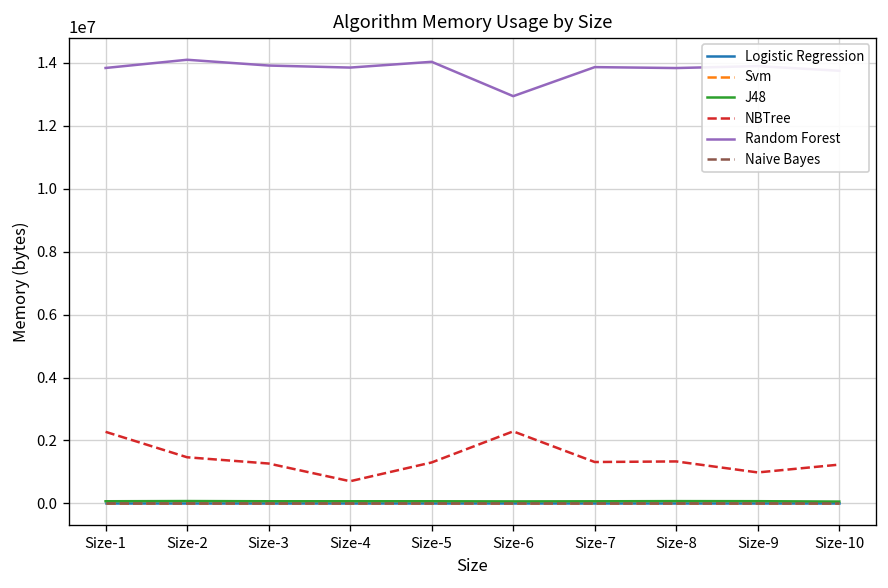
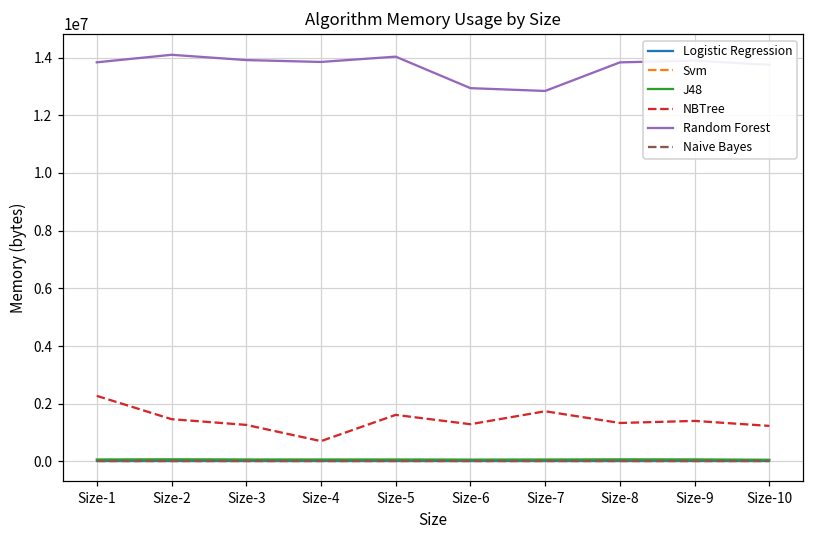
  {
    "NBTree": {
      "Size-1": 2300000,
      "Size-2": 1500000,
      "Size-3": 1300000,
      "Size-4": 700000,
-     "Size-5": 1300000,
-     "Size-6": 2300000,
-     "Size-7": 1300000,
+     "Size-5": 1600000,
+     "Size-6": 1300000,
+     "Size-7": 1700000,
      "Size-8": 1300000,
-     "Size-9": 1000000,
+     "Size-9": 1400000,
      "Size-10": 1200000
    },
    "Random Forest": {
      "Size-1": 13800000,
      "Size-2": 14100000,
      "Size-3": 13900000,
      "Size-4": 13800000,
      "Size-5": 14000000,
      "Size-6": 12900000,
-     "Size-7": 13900000,
+     "Size-7": 12800000,
      "Size-8": 13800000
    }
  }
